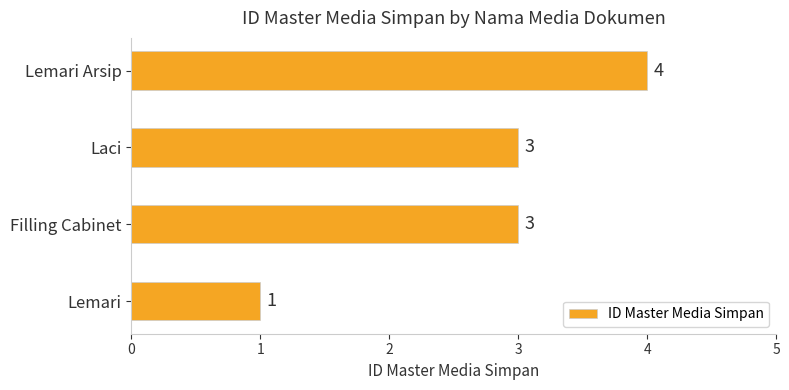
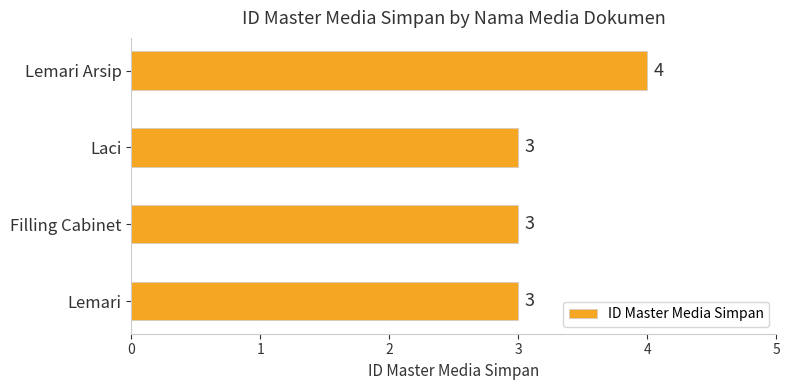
  {
    "Lemari Arsip": 4,
    "Laci": 3,
    "Filling Cabinet": 3,
-   "Lemari": 1
+   "Lemari": 3
  }
